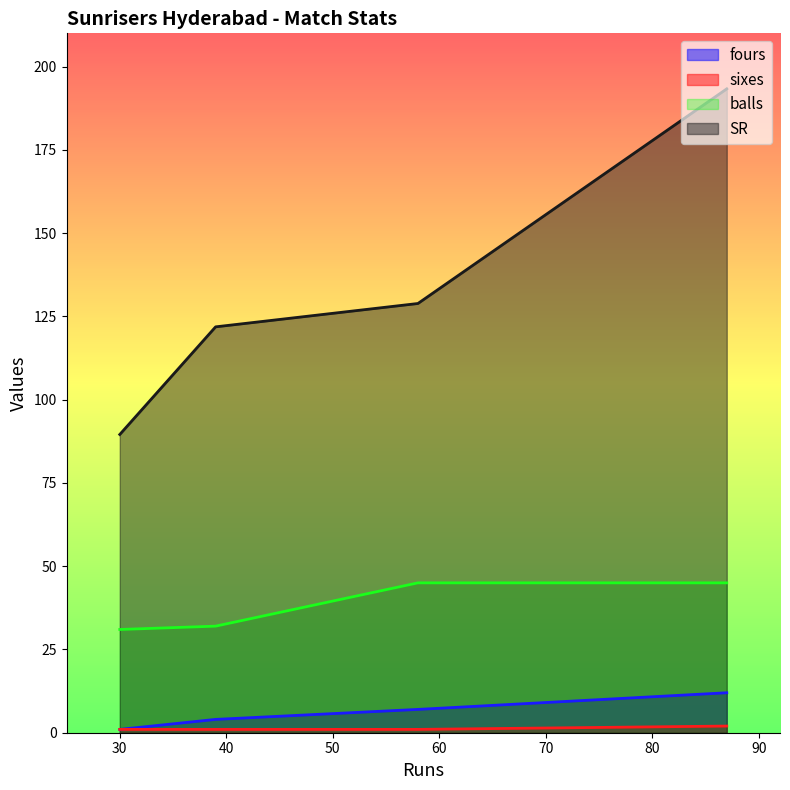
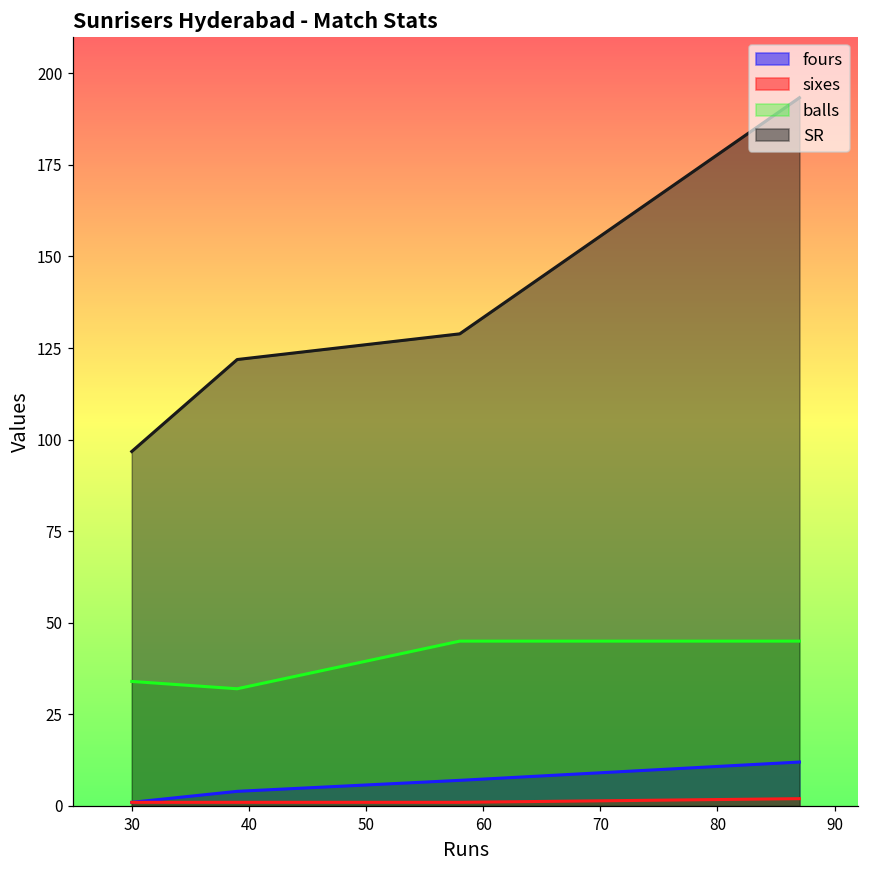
  {
    "balls": {
-     "30": 31
+     "30": 34
    },
    "SR": {
-     "30": 90
+     "30": 97
    }
  }
